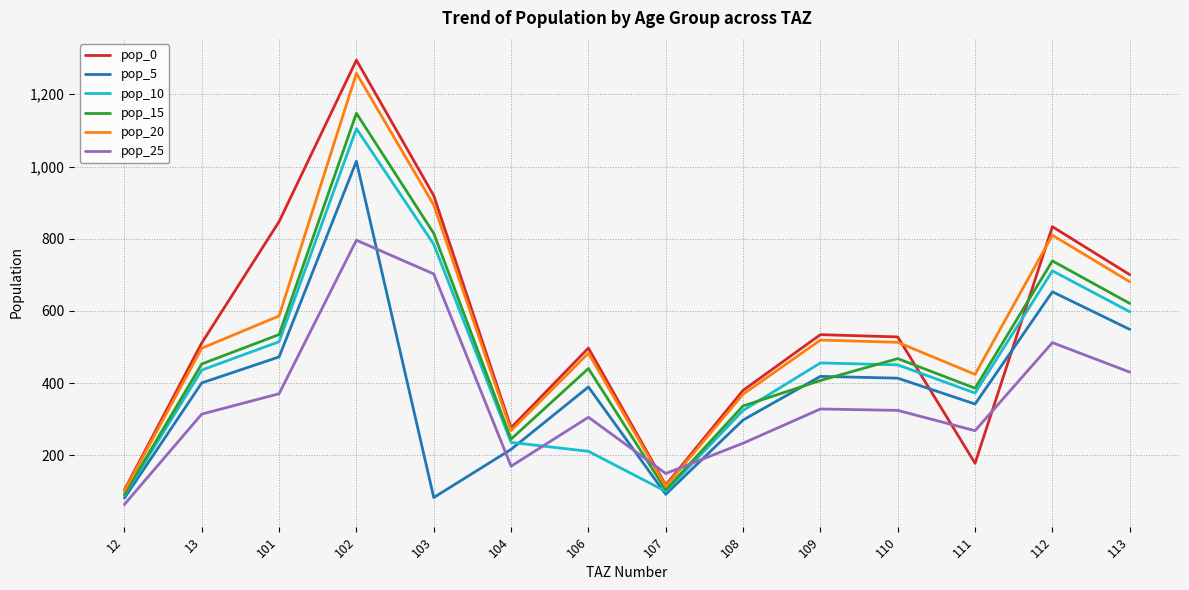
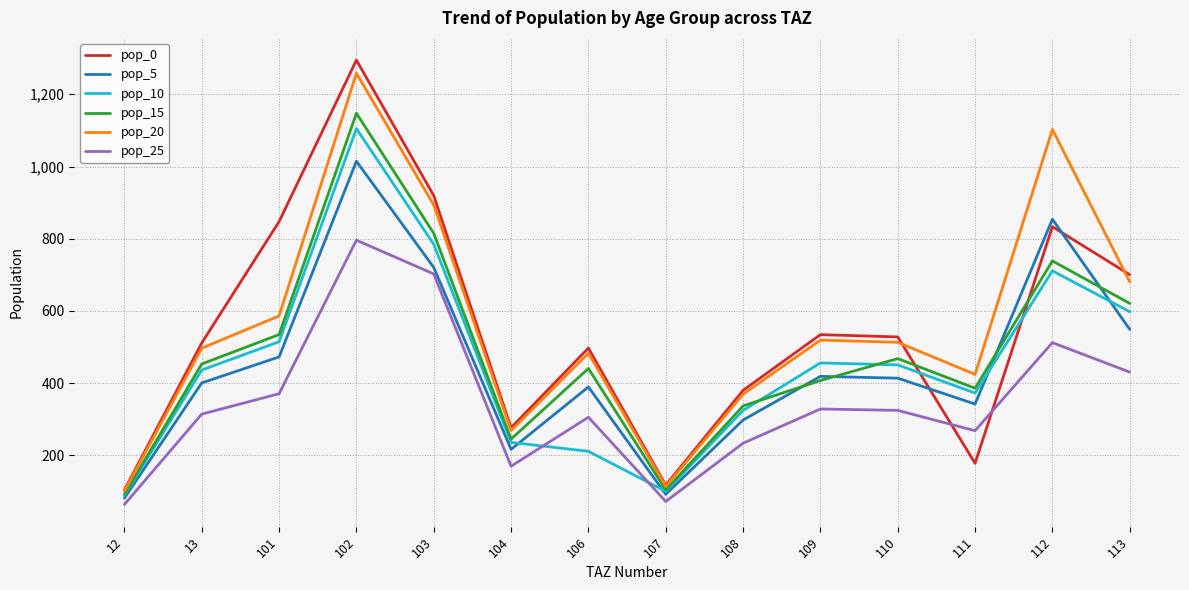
  {
    "pop_0": {
      "13": "510",
      "101": "850",
      "102": "1,290",
      "103": "920",
      "104": "280",
      "106": "500",
      "108": "380",
      "109": "530",
      "110": "530",
      "111": "180",
      "112": "830",
      "113": "700"
    },
    "pop_5": {
      "12": "80",
      "13": "400",
      "101": "470",
      "102": "1,010",
-     "103": "80",
+     "103": "720",
      "104": "220",
      "106": "390",
      "107": "90",
      "108": "300",
      "109": "420",
      "110": "410",
      "111": "340",
-     "112": "650",
+     "112": "850",
      "113": "550"
    },
    "pop_10": {
      "13": "440",
      "101": "510",
      "102": "1,100",
      "103": "780",
      "104": "240",
      "106": "210",
      "108": "320",
      "109": "460",
      "110": "450",
      "111": "370",
      "112": "710",
      "113": "600"
    },
    "pop_15": {
      "13": "450",
      "101": "530",
      "102": "1,150",
      "103": "810",
      "104": "250",
      "106": "440",
      "108": "340",
      "109": "410",
      "110": "470",
      "111": "390",
      "112": "740",
      "113": "620"
    },
    "pop_20": {
      "13": "500",
      "101": "590",
      "102": "1,260",
      "103": "890",
      "104": "270",
      "106": "480",
      "108": "370",
      "109": "520",
      "110": "510",
      "111": "420",
-     "112": "810",
+     "112": "1,100",
      "113": "680"
    },
    "pop_25": {
      "12": "60",
      "13": "310",
      "101": "370",
      "102": "800",
      "103": "700",
      "104": "170",
      "106": "310",
-     "107": "150",
+     "107": "70",
      "108": "230",
      "109": "330",
      "110": "320",
      "111": "270",
      "112": "510",
      "113": "430"
    }
  }
